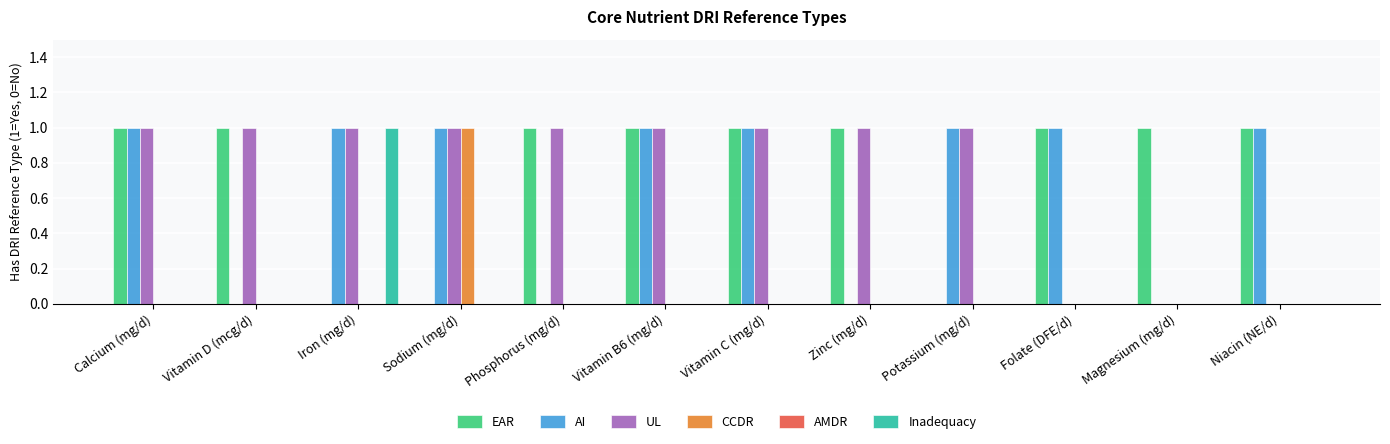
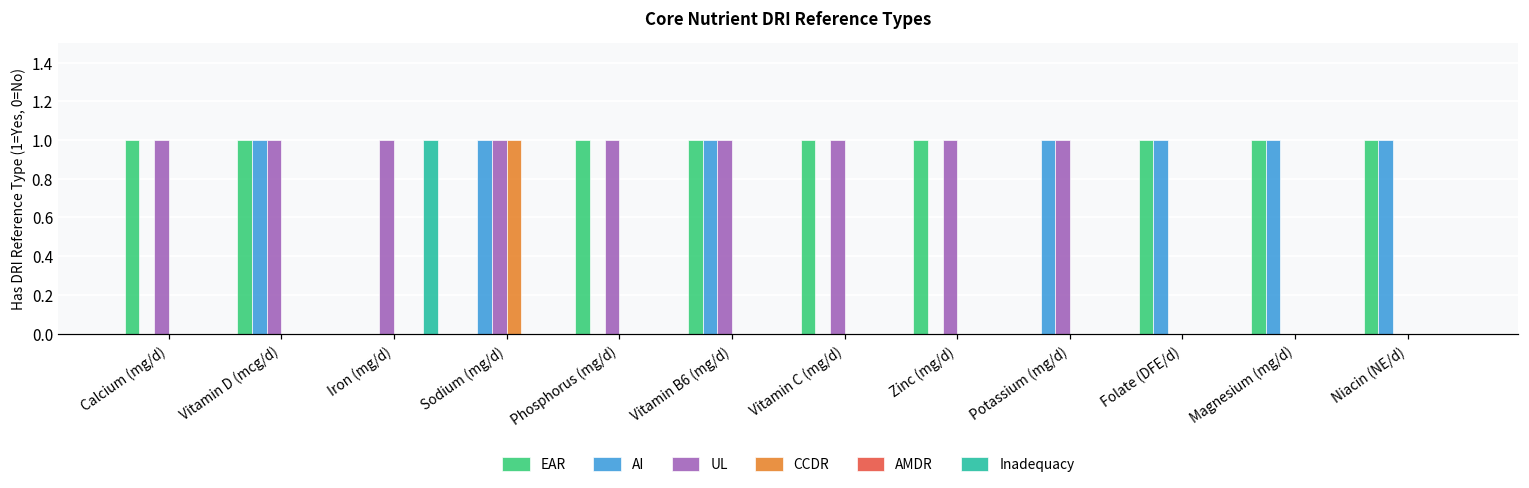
  {
    "AI": {
-     "Calcium (mg/d)": 1,
-     "Vitamin D (mcg/d)": 0,
-     "Iron (mg/d)": 1,
+     "Calcium (mg/d)": 0,
+     "Vitamin D (mcg/d)": 1,
+     "Iron (mg/d)": 0,
      "Sodium (mg/d)": 1,
      "Phosphorus (mg/d)": 0,
      "Vitamin B6 (mg/d)": 1,
-     "Vitamin C (mg/d)": 1,
+     "Vitamin C (mg/d)": 0,
      "Zinc (mg/d)": 0,
      "Potassium (mg/d)": 1,
      "Folate (DFE/d)": 1,
-     "Magnesium (mg/d)": 0,
+     "Magnesium (mg/d)": 1,
      "Niacin (NE/d)": 1
    },
    "UL": {
      "Calcium (mg/d)": 1,
      "Vitamin D (mcg/d)": 1,
      "Iron (mg/d)": 1,
      "Sodium (mg/d)": 1,
      "Phosphorus (mg/d)": 1,
      "Vitamin B6 (mg/d)": 1,
      "Vitamin C (mg/d)": 1,
      "Zinc (mg/d)": 1,
      "Potassium (mg/d)": 1,
      "Folate (DFE/d)": 0,
      "Magnesium (mg/d)": 0,
      "Niacin (NE/d)": 0
    }
  }
